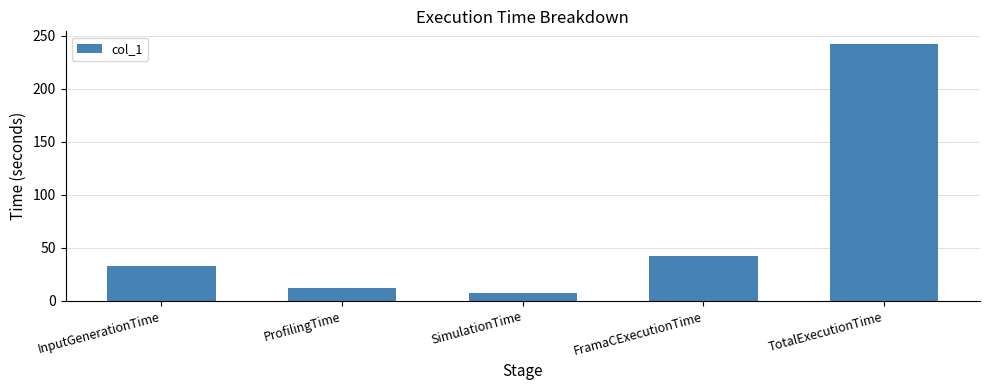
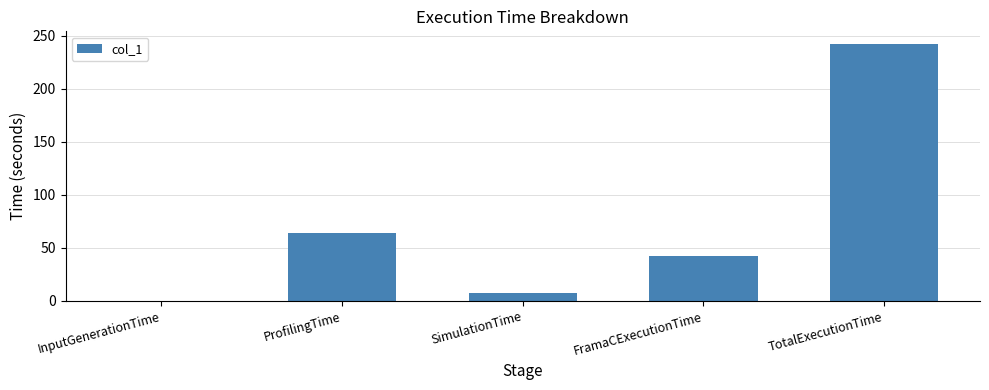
  {
-   "InputGenerationTime": 33,
-   "ProfilingTime": 13,
+   "InputGenerationTime": 0,
+   "ProfilingTime": 64,
    "SimulationTime": 8,
    "FramaCExecutionTime": 43,
    "TotalExecutionTime": 242
  }
